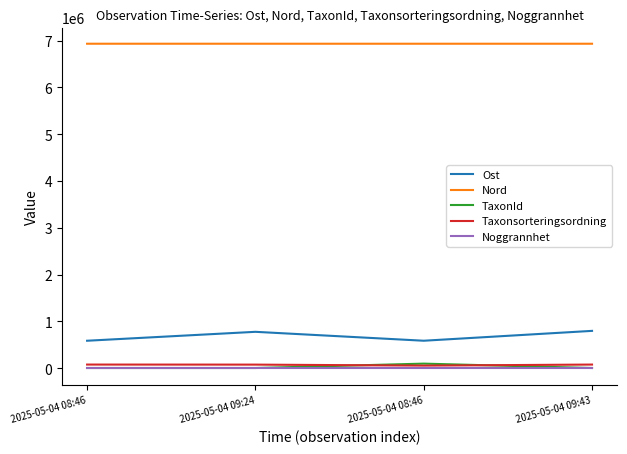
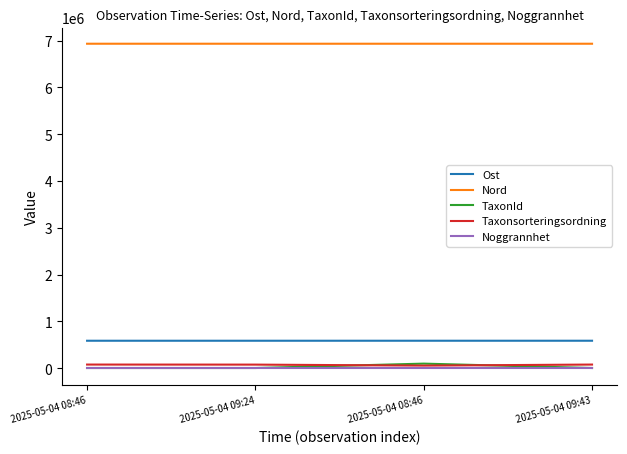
  {
    "Ost": {
-     "2025-05-04 09:24": 800000,
-     "2025-05-04 09:43": 800000
+     "2025-05-04 09:24": 600000,
+     "2025-05-04 09:43": 600000
    },
    "Nord": {
      "2025-05-04 09:24": 6900000,
      "2025-05-04 09:43": 6900000
    },
    "Taxonsorteringsordning": {
      "2025-05-04 09:24": 100000,
      "2025-05-04 09:43": 100000
    }
  }
